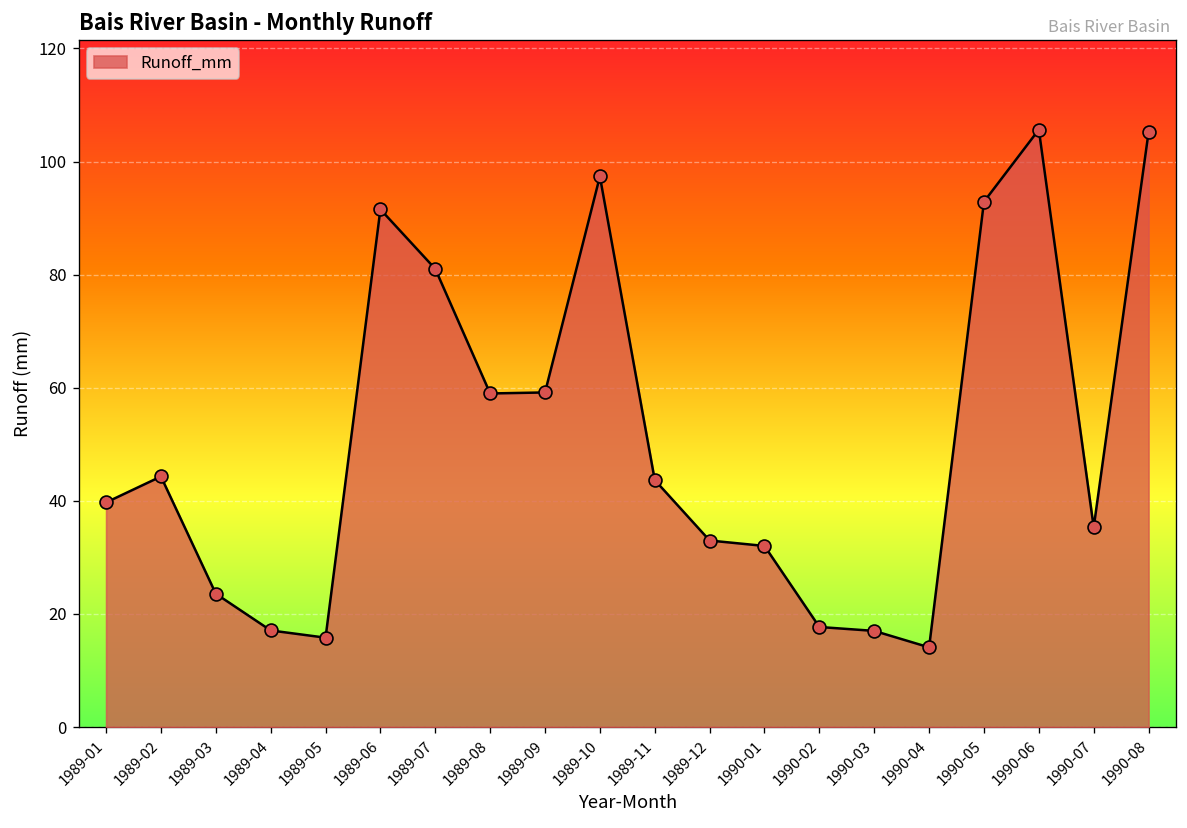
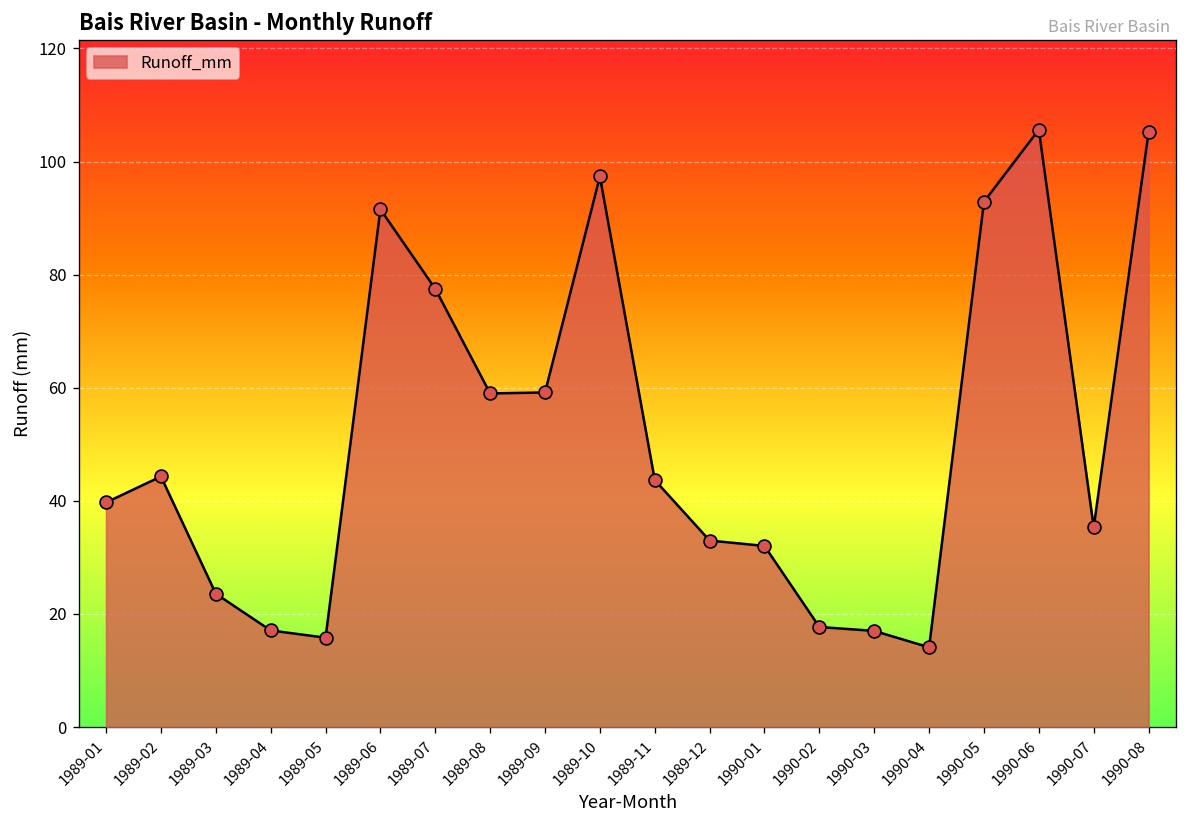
  {
    "1989-01": 40,
    "1989-02": 44,
    "1989-03": 24,
    "1989-04": 17,
    "1989-05": 16,
    "1989-06": 92,
-   "1989-07": 81,
+   "1989-07": 77,
    "1989-08": 59,
    "1989-09": 59,
    "1989-10": 97,
    "1989-11": 44,
    "1989-12": 33,
    "1990-01": 32,
    "1990-02": 18,
    "1990-03": 17,
    "1990-04": 14,
    "1990-05": 93,
    "1990-06": 106,
    "1990-07": 35,
    "1990-08": 105
  }
